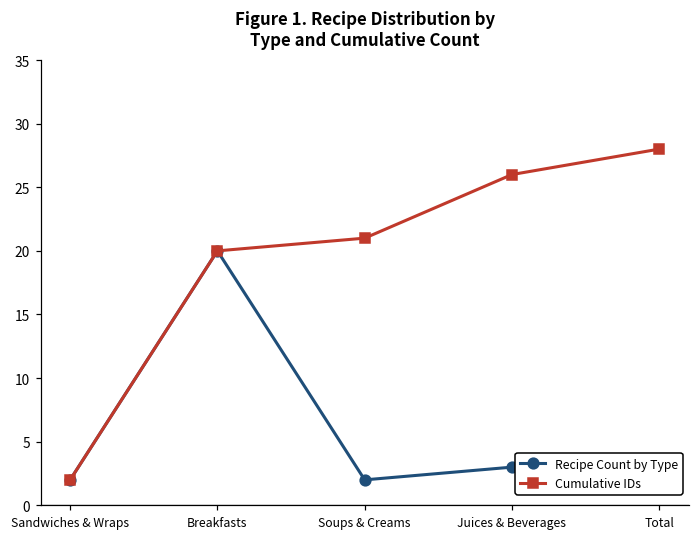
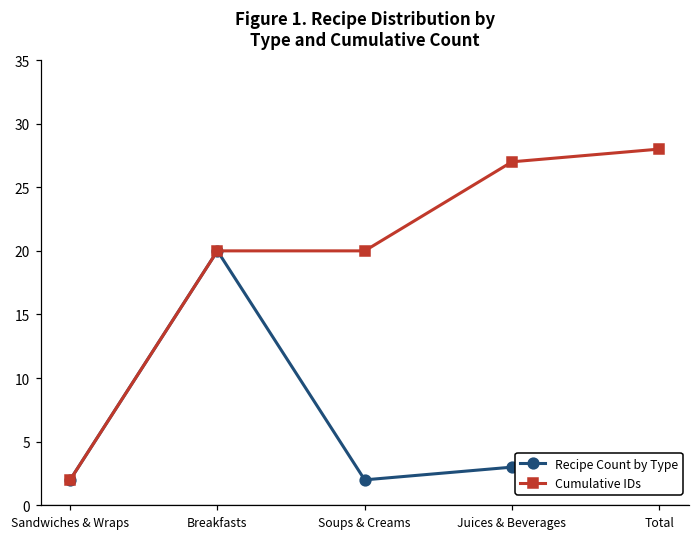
  {
    "Recipe Count by Type": {
      "Soups & Creams": 2,
      "Juices & Beverages": 3
    },
    "Cumulative IDs": {
-     "Soups & Creams": 21,
-     "Juices & Beverages": 26,
+     "Soups & Creams": 20,
+     "Juices & Beverages": 27,
      "Total": 28
    }
  }
